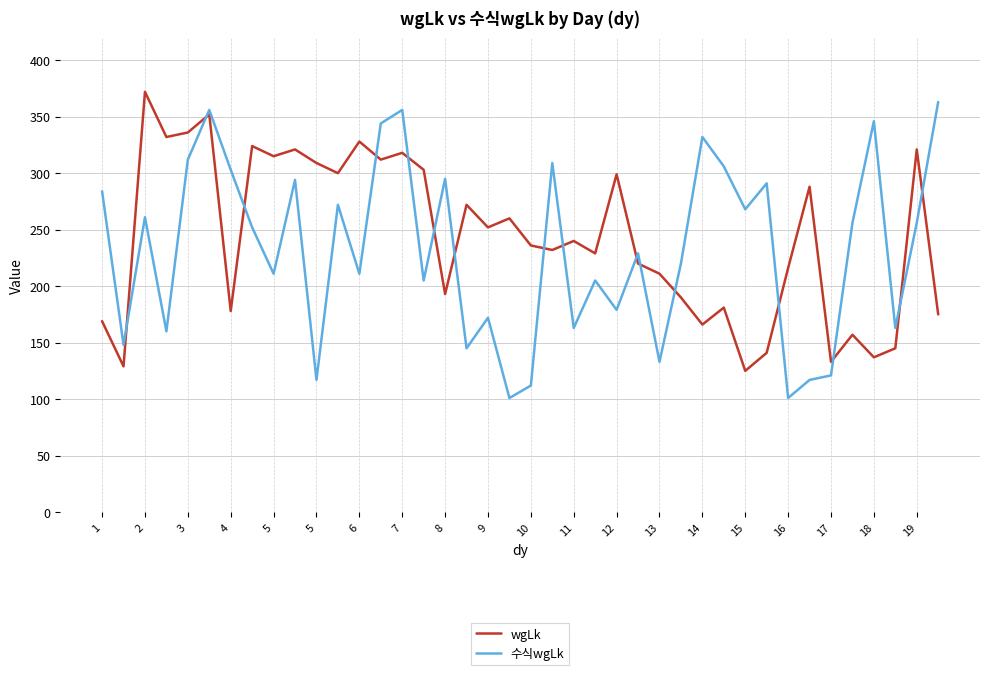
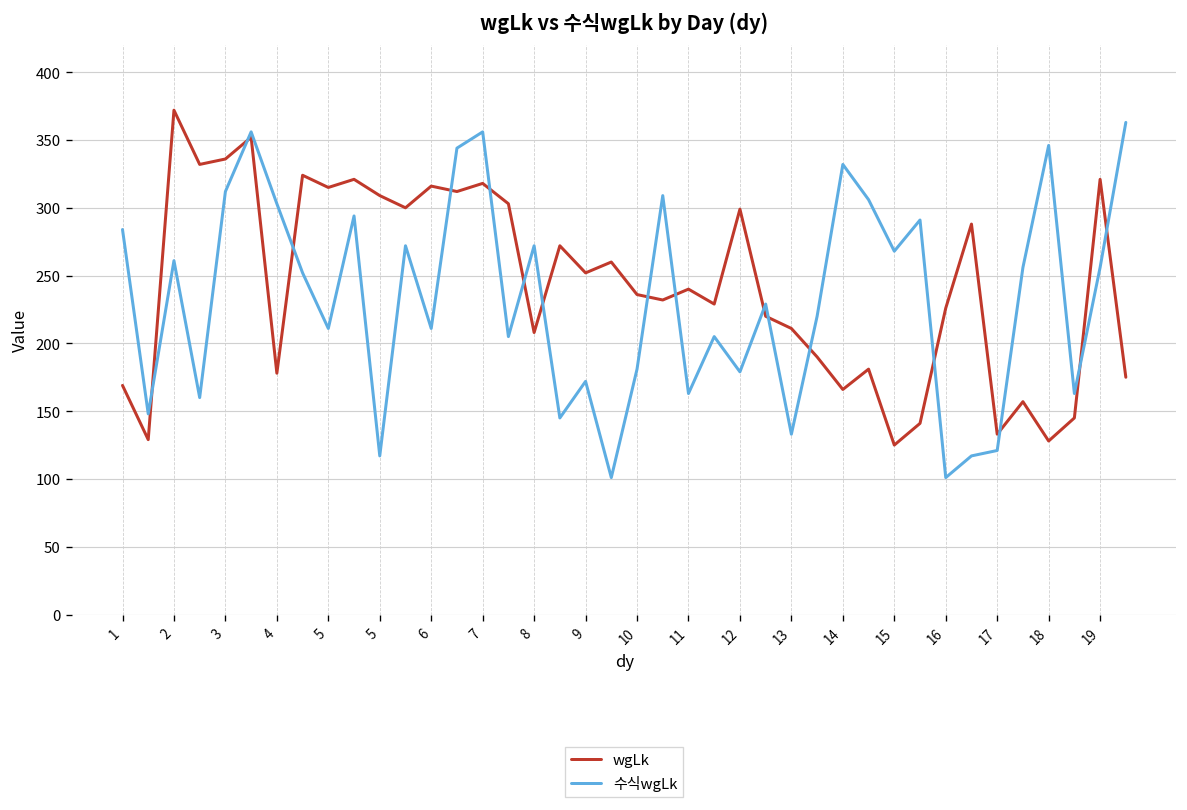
  {
    "wgLk": {
      "2": 372,
      "4": 178,
-     "6": 328,
-     "8": 193,
+     "6": 316,
+     "8": 208,
      "10": 236,
      "12": 299,
      "14": 166,
-     "16": 216,
-     "18": 137
+     "16": 226,
+     "18": 128
    },
    "수식wgLk": {
      "2": 261,
      "4": 303,
      "6": 211,
-     "8": 295,
-     "10": 112,
+     "8": 272,
+     "10": 181,
      "12": 179,
      "14": 332,
      "16": 101,
      "18": 346
    }
  }
